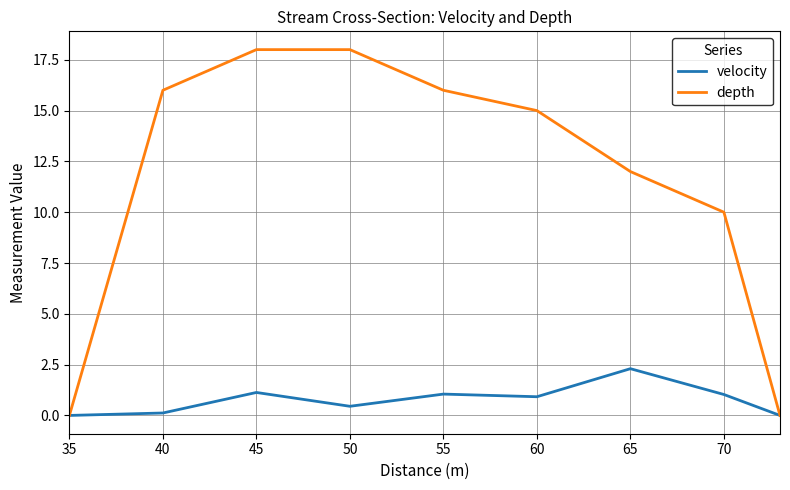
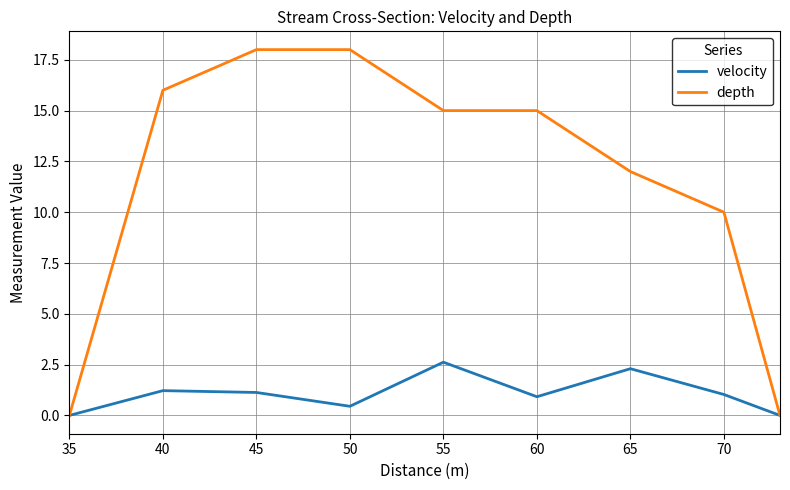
  {
    "velocity": {
-     "40": 0.1,
+     "40": 1.2,
      "45": 1.1,
      "50": 0.5,
-     "55": 1.1,
+     "55": 2.6,
      "60": 0.9,
      "65": 2.3,
      "70": 1.0
    },
    "depth": {
      "40": 16,
      "45": 18,
      "50": 18,
-     "55": 16,
+     "55": 15,
      "60": 15,
      "65": 12,
      "70": 10
    }
  }
